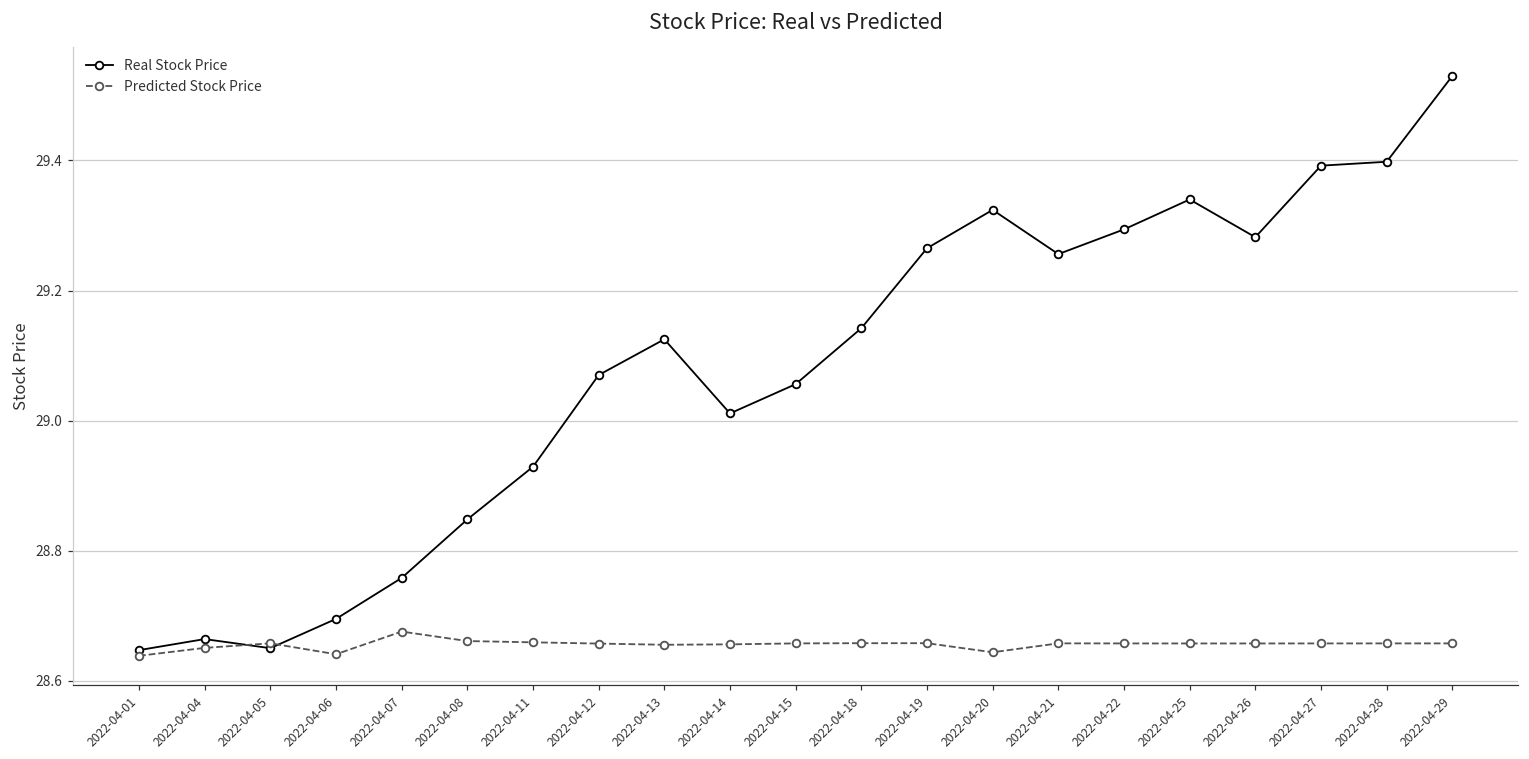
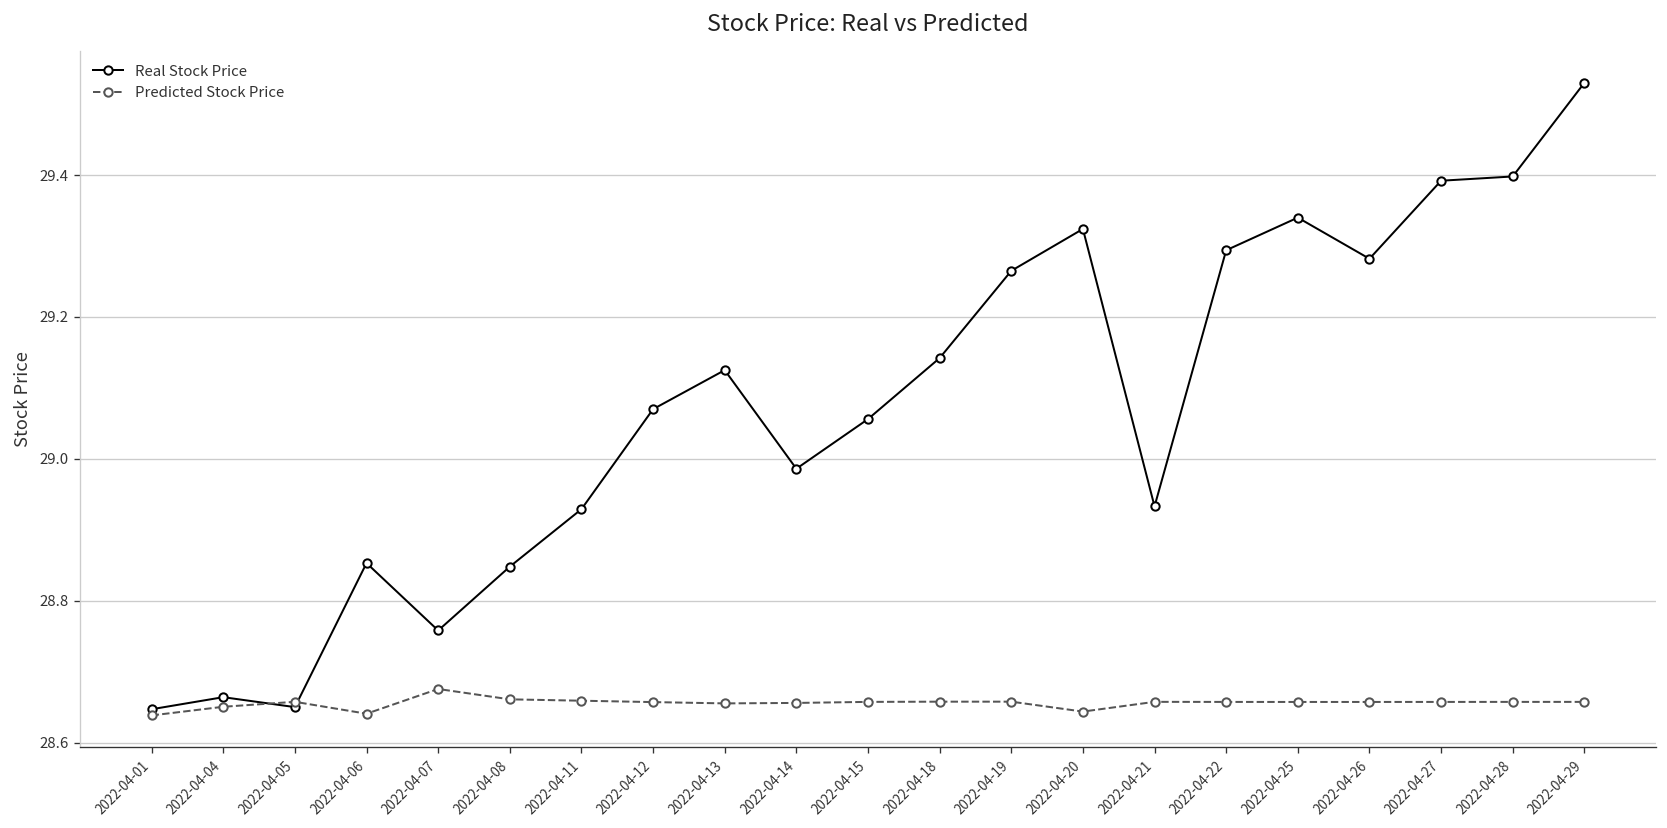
  {
    "Real Stock Price": {
      "2022-04-01": 28.65,
      "2022-04-04": 28.66,
      "2022-04-05": 28.65,
-     "2022-04-06": 28.70,
+     "2022-04-06": 28.85,
      "2022-04-07": 28.76,
      "2022-04-08": 28.85,
      "2022-04-11": 28.93,
      "2022-04-12": 29.07,
      "2022-04-13": 29.13,
-     "2022-04-14": 29.01,
+     "2022-04-14": 28.99,
      "2022-04-15": 29.06,
      "2022-04-18": 29.14,
      "2022-04-19": 29.27,
      "2022-04-20": 29.32,
-     "2022-04-21": 29.26,
+     "2022-04-21": 28.93,
      "2022-04-22": 29.29,
      "2022-04-25": 29.34,
      "2022-04-26": 29.28,
      "2022-04-27": 29.39,
      "2022-04-28": 29.40,
      "2022-04-29": 29.53
    },
    "Predicted Stock Price": {
      "2022-04-01": 28.64,
      "2022-04-04": 28.65,
      "2022-04-05": 28.66,
      "2022-04-06": 28.64,
      "2022-04-07": 28.68,
      "2022-04-08": 28.66,
      "2022-04-11": 28.66,
      "2022-04-12": 28.66,
      "2022-04-13": 28.66,
      "2022-04-14": 28.66,
      "2022-04-15": 28.66,
      "2022-04-18": 28.66,
      "2022-04-19": 28.66,
      "2022-04-20": 28.64,
      "2022-04-21": 28.66,
      "2022-04-22": 28.66,
      "2022-04-25": 28.66,
      "2022-04-26": 28.66,
      "2022-04-27": 28.66,
      "2022-04-28": 28.66,
      "2022-04-29": 28.66
    }
  }
